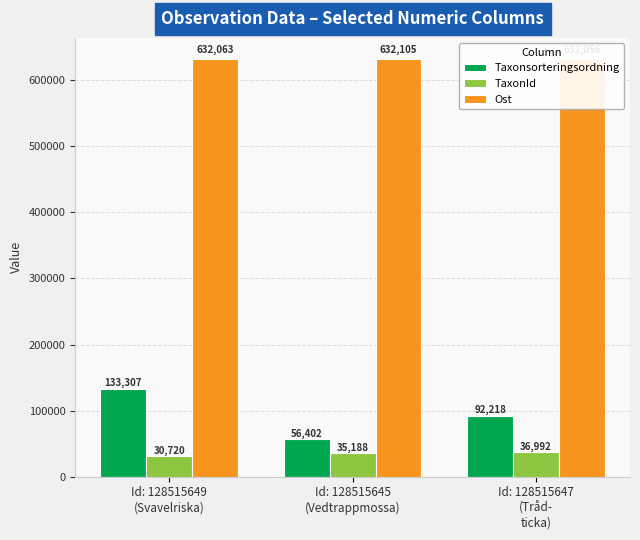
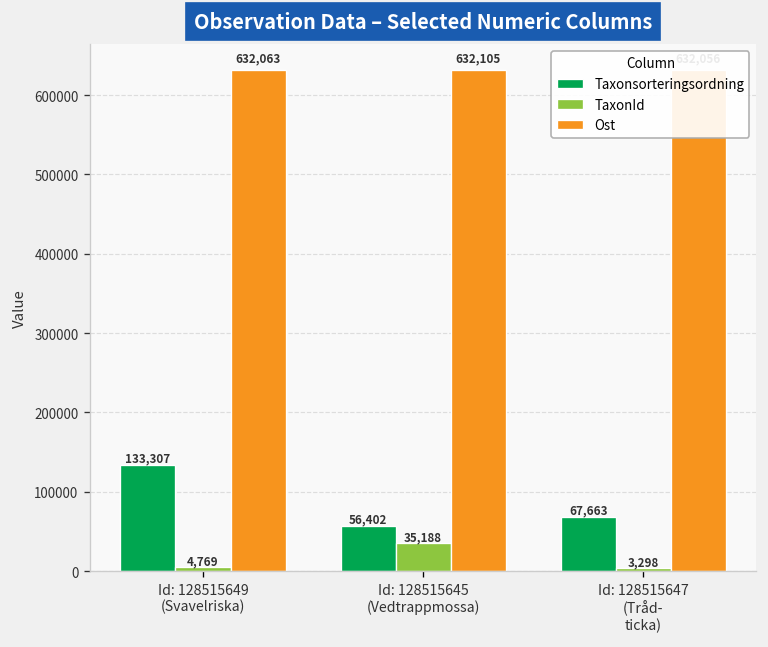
  {
    "Taxonsorteringsordning": {
      "Id: 128515649 (Svavelriska)": "133,307",
      "Id: 128515645 (Vedtrappmossa)": "56,402",
-     "Id: 128515647 (Tråd- ticka)": "92,218"
+     "Id: 128515647 (Tråd- ticka)": "67,663"
    },
    "TaxonId": {
-     "Id: 128515649 (Svavelriska)": "30,720",
+     "Id: 128515649 (Svavelriska)": "4,769",
      "Id: 128515645 (Vedtrappmossa)": "35,188",
-     "Id: 128515647 (Tråd- ticka)": "36,992"
+     "Id: 128515647 (Tråd- ticka)": "3,298"
    },
    "Ost": {
      "Id: 128515649 (Svavelriska)": "632,063",
      "Id: 128515645 (Vedtrappmossa)": "632,105"
    }
  }
